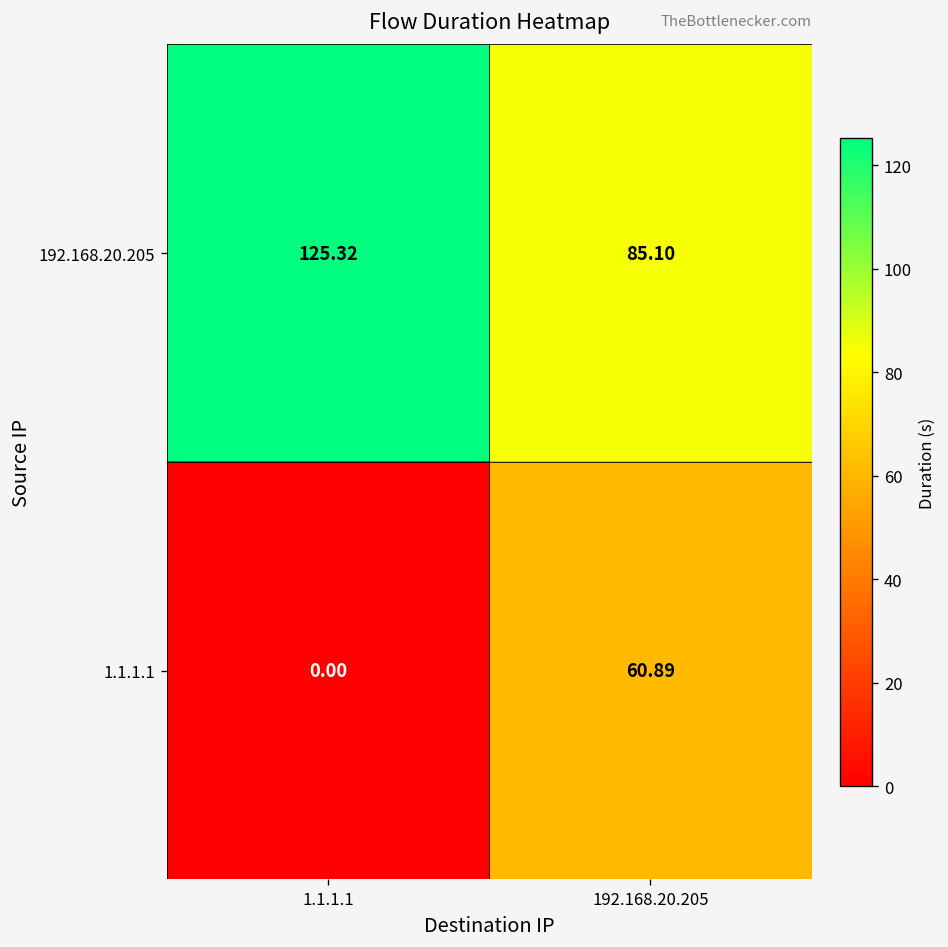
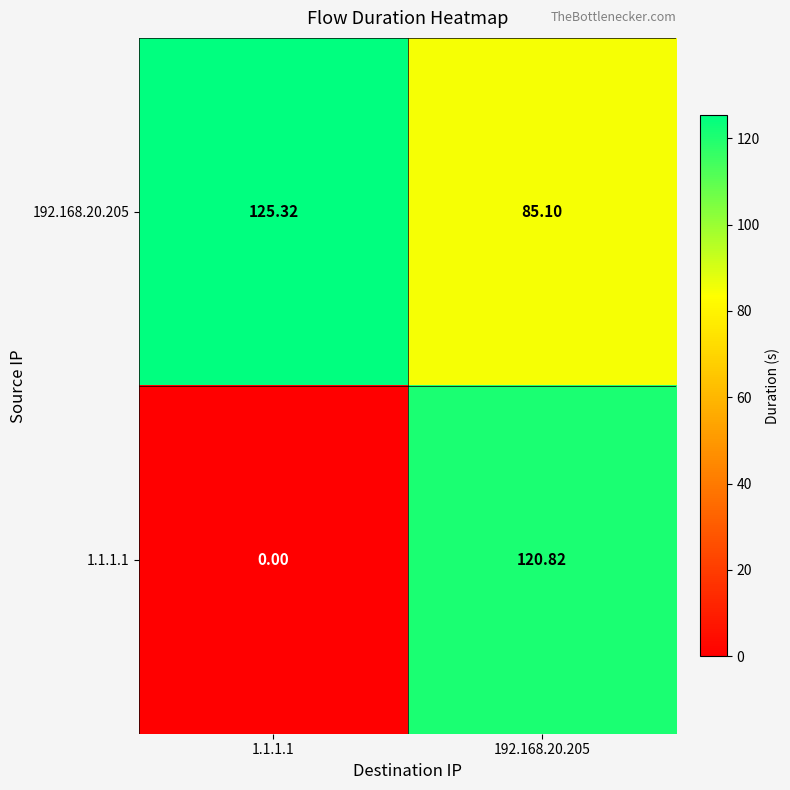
  {
    "192.168.20.205": {
      "1.1.1.1": 125.32,
      "192.168.20.205": 85.10
    },
    "1.1.1.1": {
      "1.1.1.1": 0.00,
-     "192.168.20.205": 60.89
+     "192.168.20.205": 120.82
    }
  }
